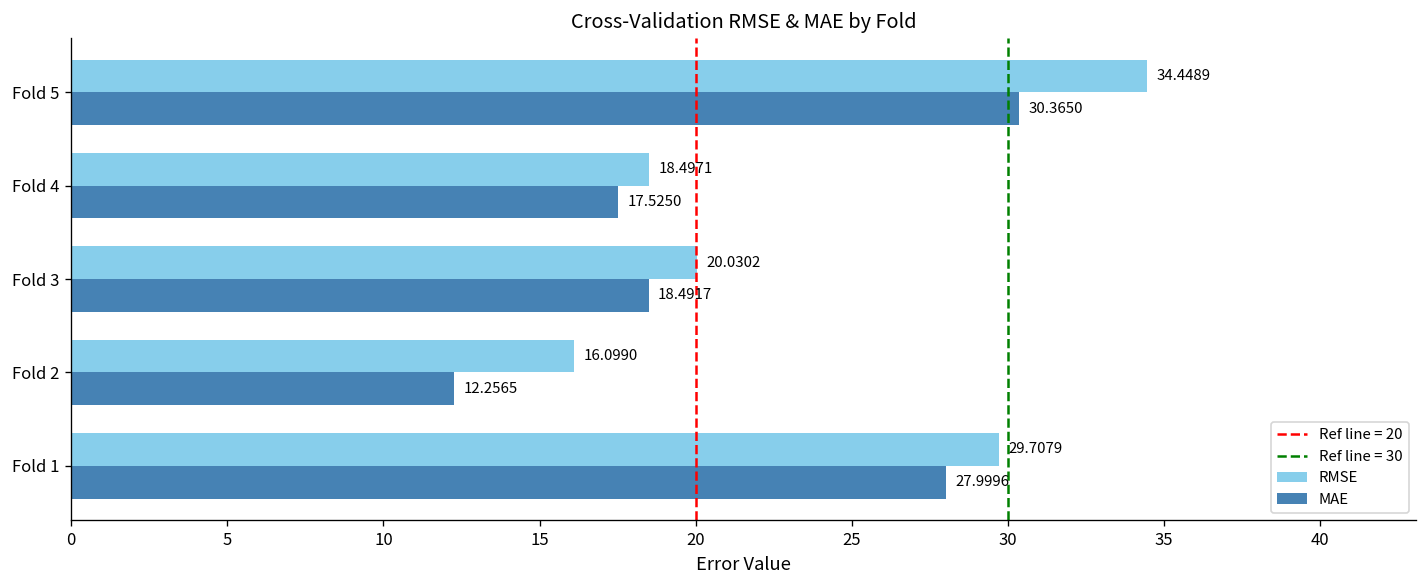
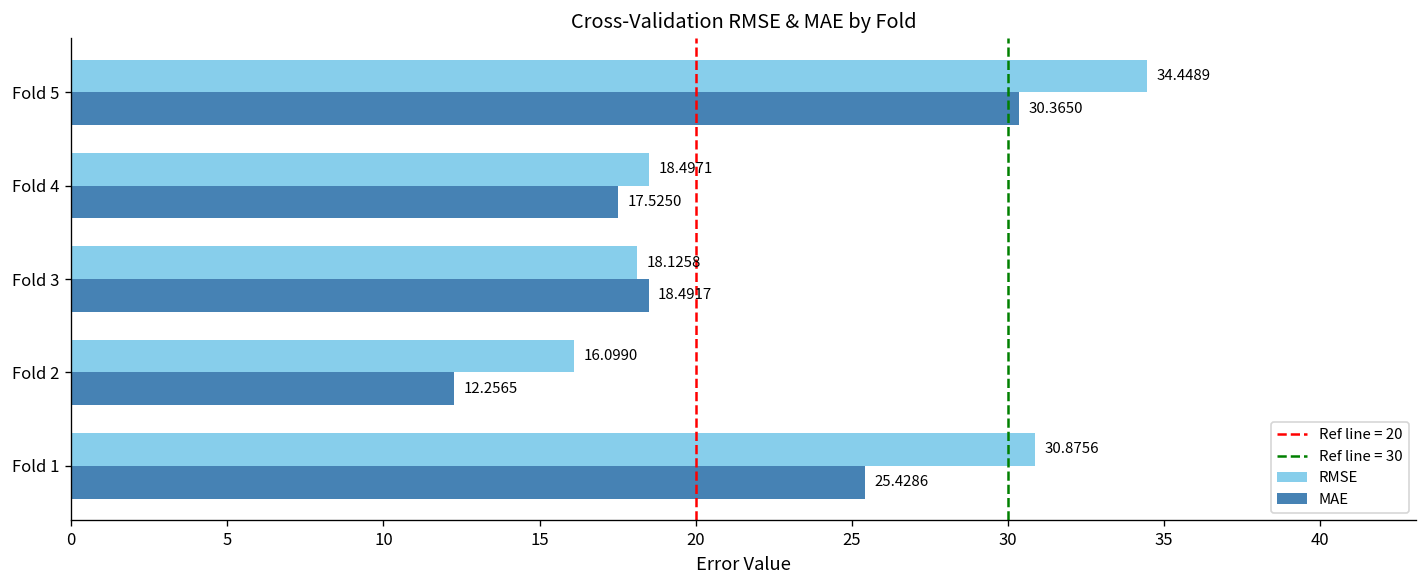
  {
    "RMSE": {
      "Fold 5": 34.4489,
      "Fold 4": 18.4971,
-     "Fold 3": 20.0302,
+     "Fold 3": 18.1258,
      "Fold 2": 16.0990,
-     "Fold 1": 29.7079
+     "Fold 1": 30.8756
    },
    "MAE": {
      "Fold 5": 30.3650,
      "Fold 4": 17.5250,
      "Fold 3": 18.4917,
      "Fold 2": 12.2565,
-     "Fold 1": 27.9996
+     "Fold 1": 25.4286
    }
  }
